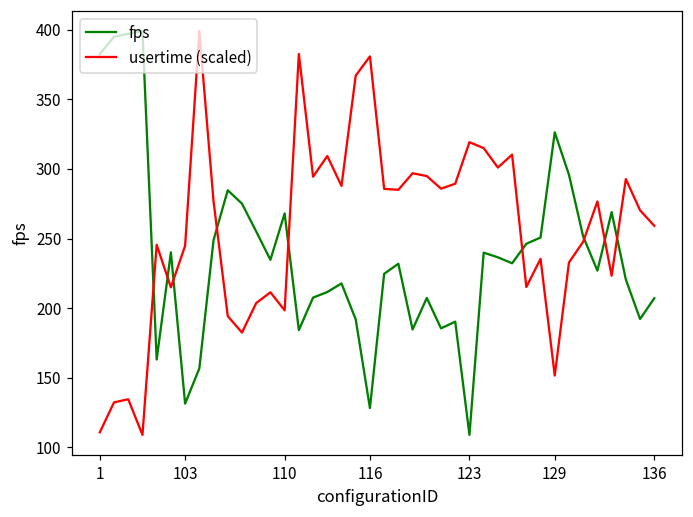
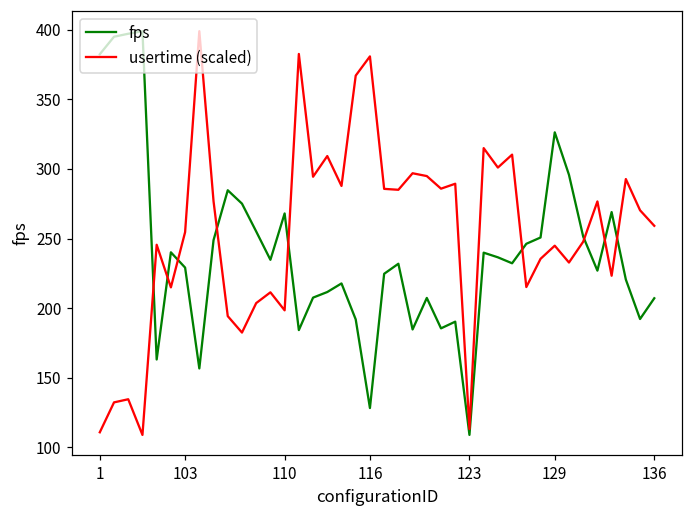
  {
    "fps": {
-     "103": 131,
+     "103": 229,
      "110": 268,
      "116": 128,
      "123": 109,
      "129": 326,
      "136": 207
    },
    "usertime (scaled)": {
-     "103": 245,
+     "103": 255,
      "110": 198,
      "116": 381,
-     "123": 319,
-     "129": 152,
+     "123": 113,
+     "129": 245,
      "136": 259
    }
  }
